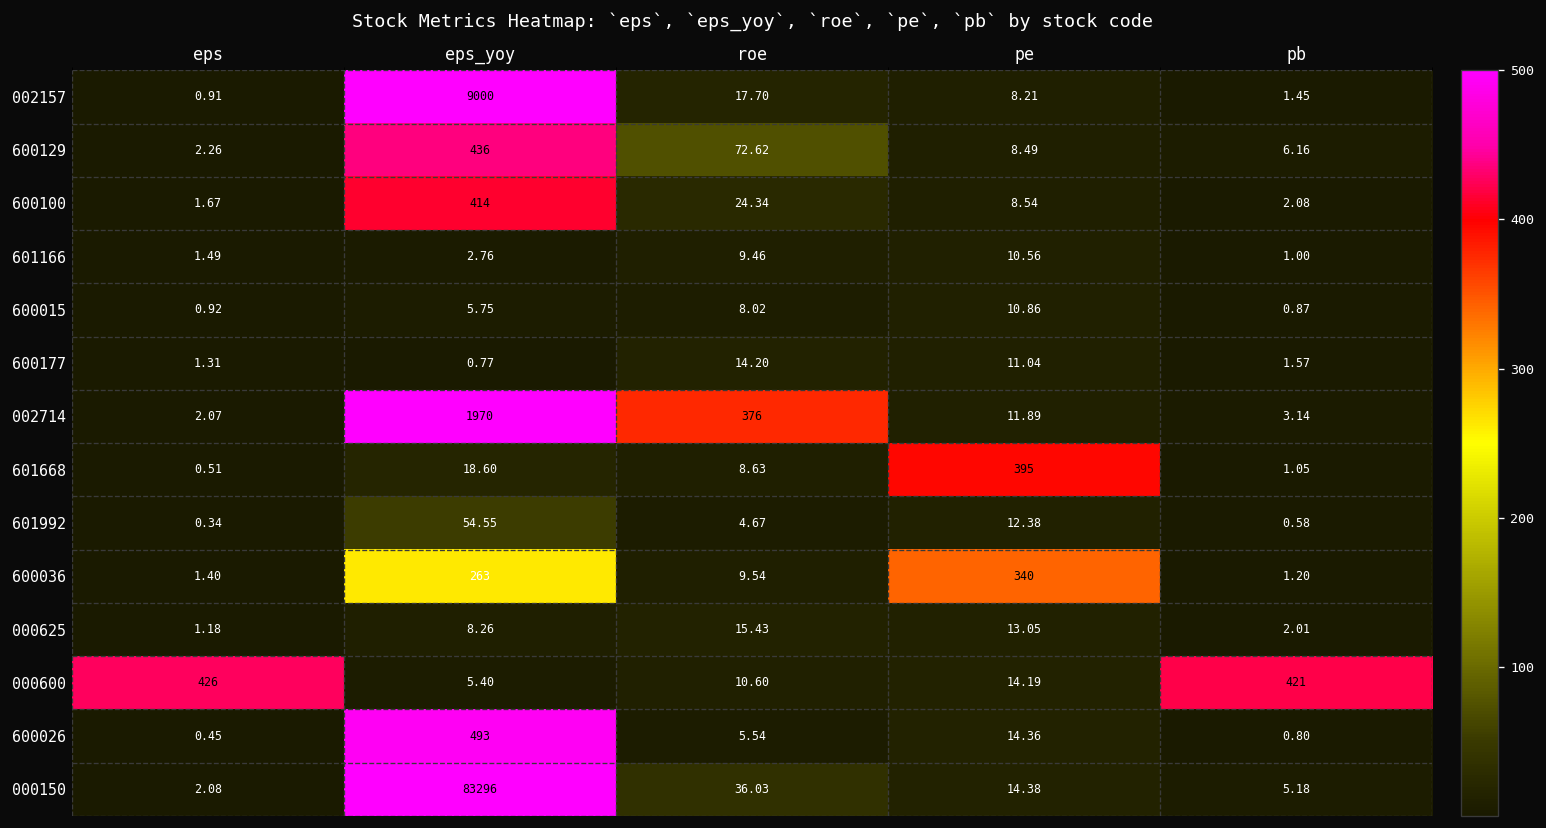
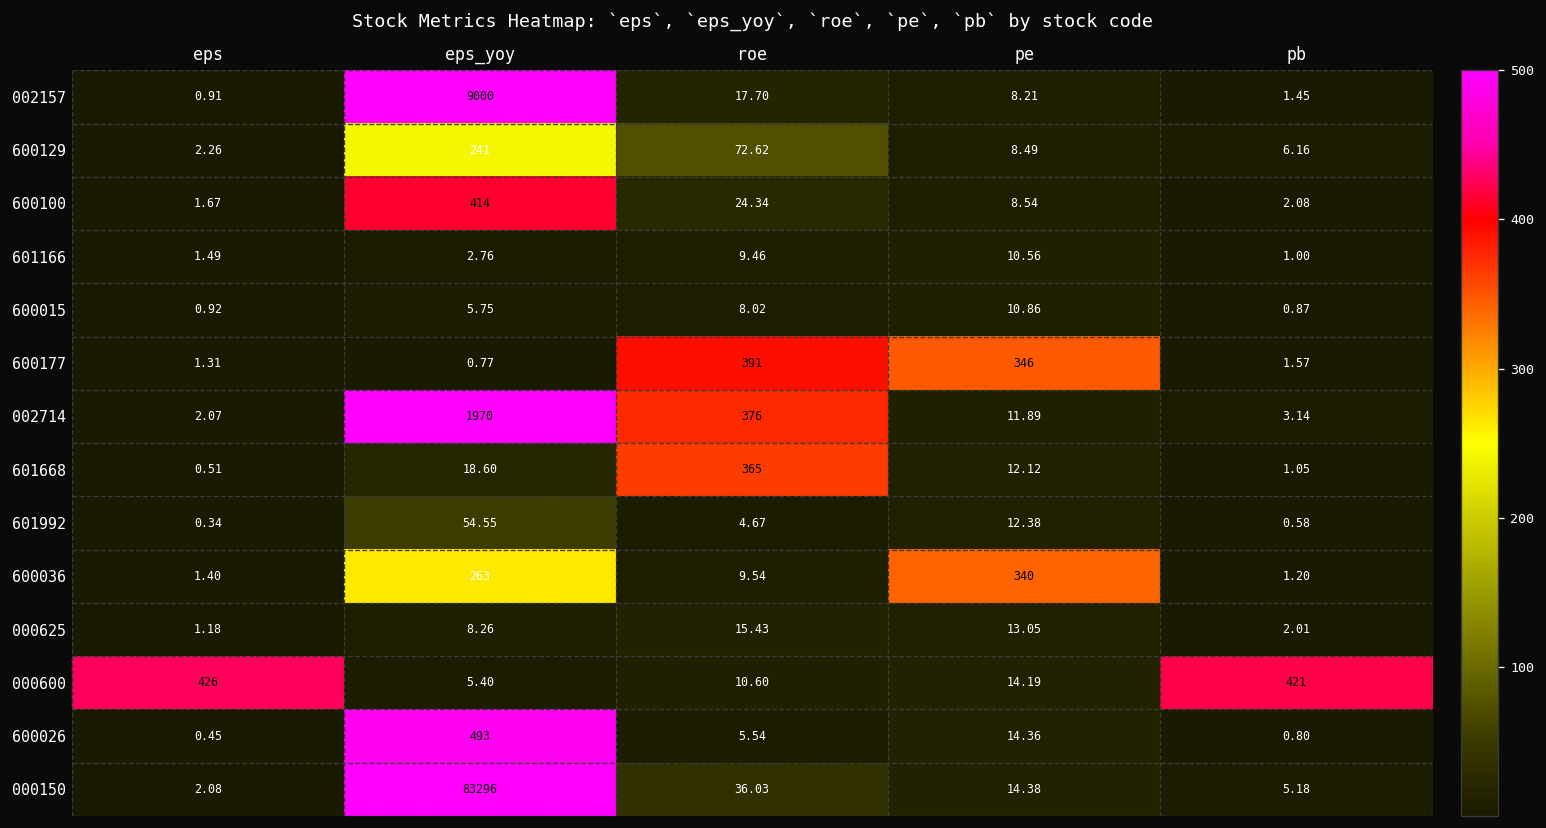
  {
    "002157": {
      "eps": 0.91,
      "eps_yoy": 9000,
      "roe": 17.70,
      "pe": 8.21,
      "pb": 1.45
    },
    "600129": {
      "eps": 2.26,
-     "eps_yoy": 436,
+     "eps_yoy": 241,
      "roe": 72.62,
      "pe": 8.49,
      "pb": 6.16
    },
    "600100": {
      "eps": 1.67,
      "eps_yoy": 414,
      "roe": 24.34,
      "pe": 8.54,
      "pb": 2.08
    },
    "601166": {
      "eps": 1.49,
      "eps_yoy": 2.76,
      "roe": 9.46,
      "pe": 10.56,
      "pb": 1.00
    },
    "600015": {
      "eps": 0.92,
      "eps_yoy": 5.75,
      "roe": 8.02,
      "pe": 10.86,
      "pb": 0.87
    },
    "600177": {
      "eps": 1.31,
      "eps_yoy": 0.77,
-     "roe": 14.20,
-     "pe": 11.04,
+     "roe": 391,
+     "pe": 346,
      "pb": 1.57
    },
    "002714": {
      "eps": 2.07,
      "eps_yoy": 1970,
      "roe": 376,
      "pe": 11.89,
      "pb": 3.14
    },
    "601668": {
      "eps": 0.51,
      "eps_yoy": 18.60,
-     "roe": 8.63,
-     "pe": 395,
+     "roe": 365,
+     "pe": 12.12,
      "pb": 1.05
    },
    "601992": {
      "eps": 0.34,
      "eps_yoy": 54.55,
      "roe": 4.67,
      "pe": 12.38,
      "pb": 0.58
    },
    "600036": {
      "eps": 1.40,
      "eps_yoy": 263,
      "roe": 9.54,
      "pe": 340,
      "pb": 1.20
    },
    "000625": {
      "eps": 1.18,
      "eps_yoy": 8.26,
      "roe": 15.43,
      "pe": 13.05,
      "pb": 2.01
    },
    "000600": {
      "eps": 426,
      "eps_yoy": 5.40,
      "roe": 10.60,
      "pe": 14.19,
      "pb": 421
    },
    "600026": {
      "eps": 0.45,
      "eps_yoy": 493,
      "roe": 5.54,
      "pe": 14.36,
      "pb": 0.80
    },
    "000150": {
      "eps": 2.08,
      "eps_yoy": 83296,
      "roe": 36.03,
      "pe": 14.38,
      "pb": 5.18
    }
  }
